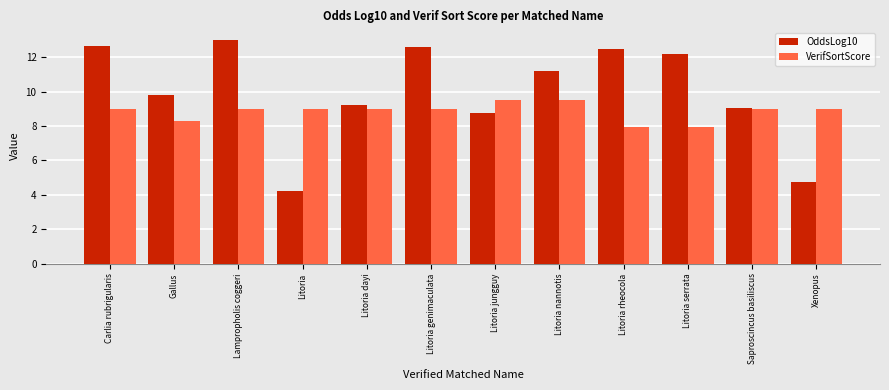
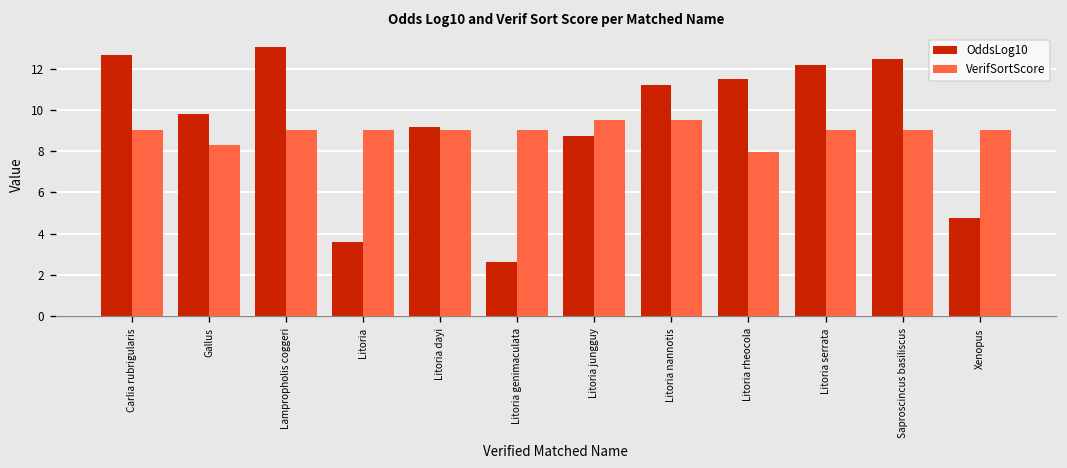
  {
    "OddsLog10": {
      "Carlia rubrigularis": 12.7,
      "Gallus": 9.8,
      "Lampropholis coggeri": 13.0,
-     "Litoria": 4.2,
+     "Litoria": 3.6,
      "Litoria dayi": 9.2,
-     "Litoria genimaculata": 12.6,
+     "Litoria genimaculata": 2.7,
      "Litoria jungguy": 8.8,
      "Litoria nannotis": 11.2,
-     "Litoria rheocola": 12.5,
+     "Litoria rheocola": 11.5,
      "Litoria serrata": 12.2,
-     "Saproscincus basiliscus": 9.0,
+     "Saproscincus basiliscus": 12.4,
      "Xenopus": 4.8
    },
    "VerifSortScore": {
      "Carlia rubrigularis": 9.0,
      "Gallus": 8.3,
      "Lampropholis coggeri": 9.0,
      "Litoria": 9.0,
      "Litoria dayi": 9.0,
      "Litoria genimaculata": 9.0,
      "Litoria jungguy": 9.5,
      "Litoria nannotis": 9.5,
      "Litoria rheocola": 7.9,
-     "Litoria serrata": 7.9,
+     "Litoria serrata": 9.0,
      "Saproscincus basiliscus": 9.0,
      "Xenopus": 9.0
    }
  }
